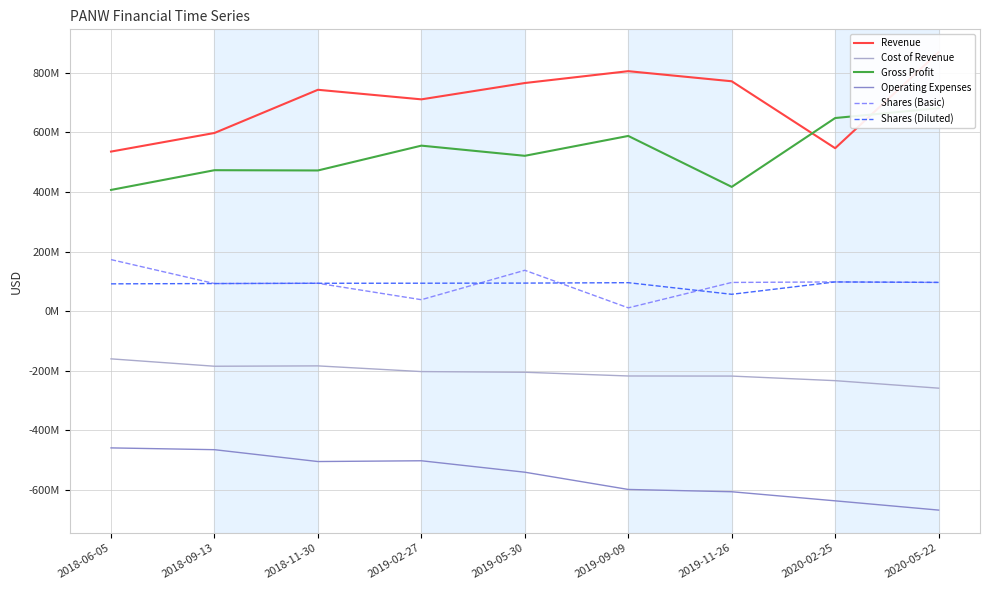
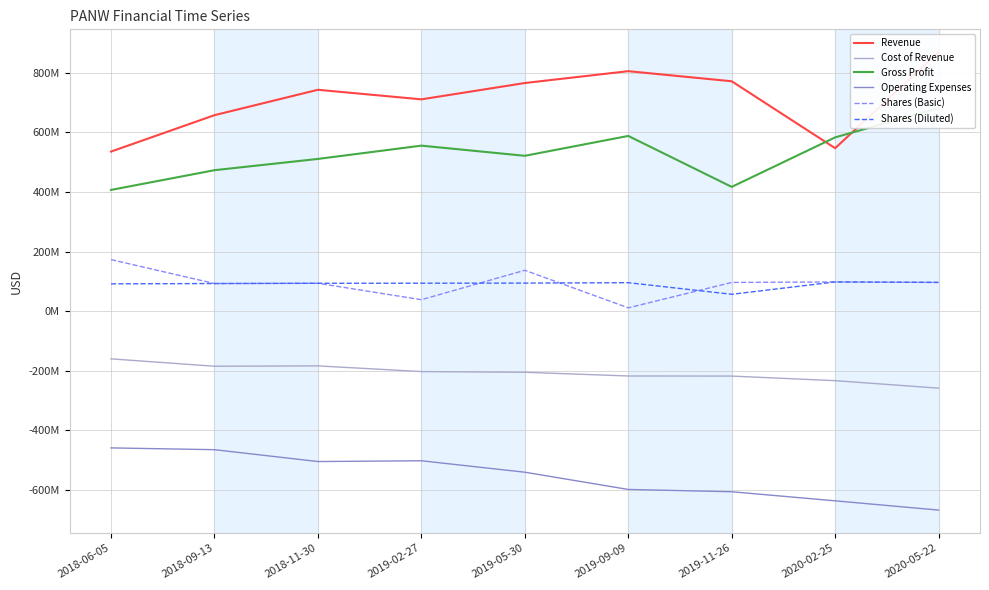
  {
    "Revenue": {
      "2018-06-05": 540000000,
-     "2018-09-13": 600000000,
+     "2018-09-13": 660000000,
      "2018-11-30": 740000000,
      "2019-02-27": 710000000,
      "2019-05-30": 770000000,
      "2019-09-09": 810000000,
      "2019-11-26": 770000000,
      "2020-02-25": 550000000
    },
    "Gross Profit": {
      "2018-06-05": 410000000,
      "2018-09-13": 470000000,
-     "2018-11-30": 470000000,
+     "2018-11-30": 510000000,
      "2019-02-27": 560000000,
      "2019-05-30": 520000000,
      "2019-09-09": 590000000,
      "2019-11-26": 420000000,
-     "2020-02-25": 650000000
+     "2020-02-25": 580000000
    },
    "Shares (Diluted)": {
      "2018-06-05": 90000000,
      "2019-02-27": 90000000,
      "2019-05-30": 90000000,
      "2019-09-09": 100000000,
      "2019-11-26": 60000000
    }
  }
